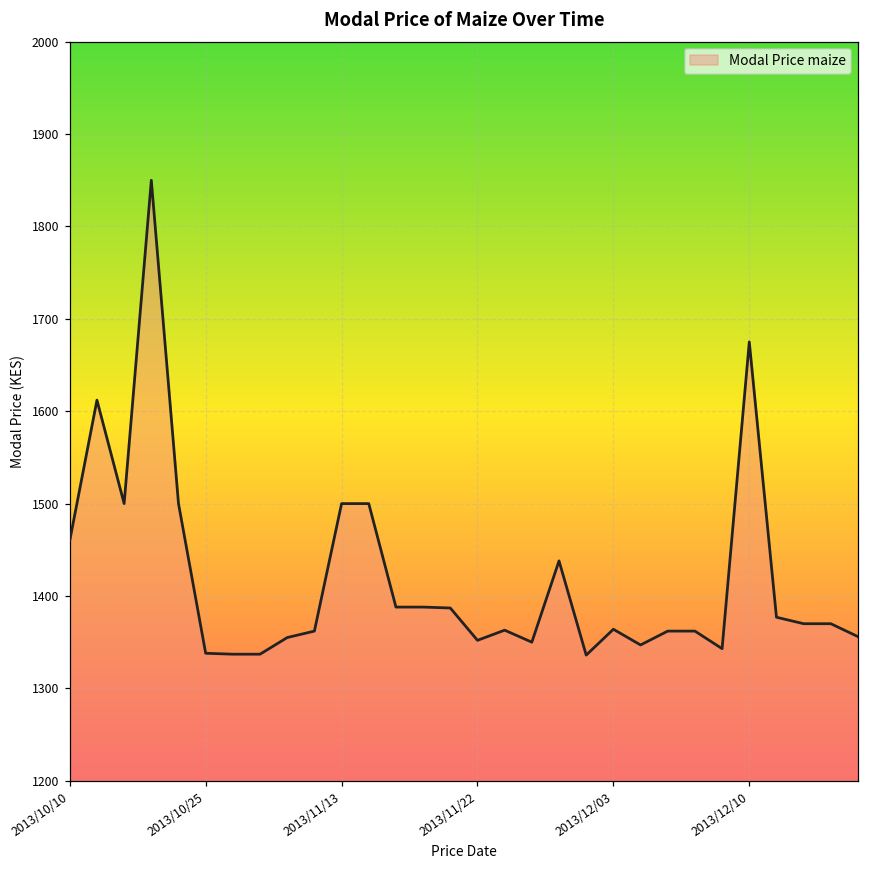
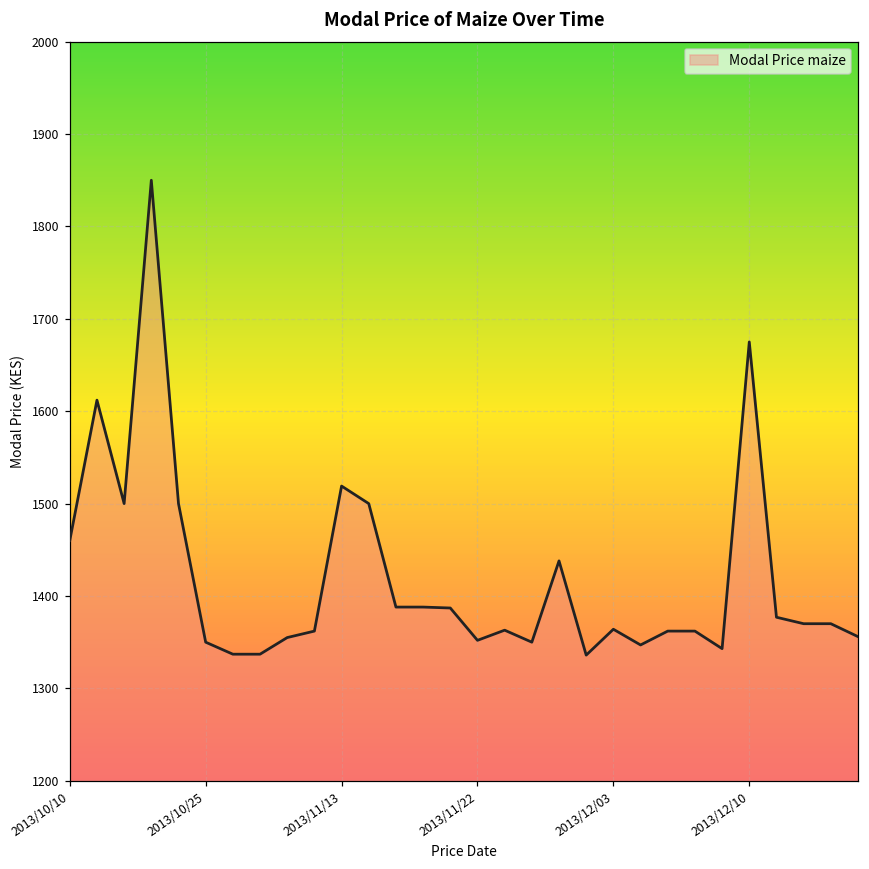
  {
    "2013/10/10": 1460,
-   "2013/10/25": 1340,
-   "2013/11/13": 1500,
+   "2013/10/25": 1350,
+   "2013/11/13": 1520,
    "2013/11/22": 1350,
    "2013/12/03": 1360,
    "2013/12/10": 1680
  }
